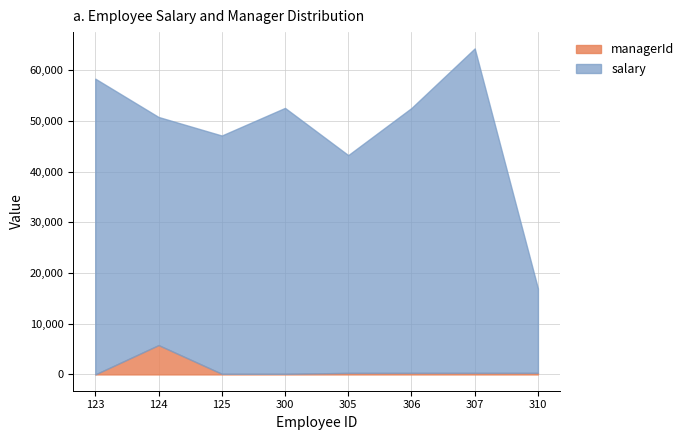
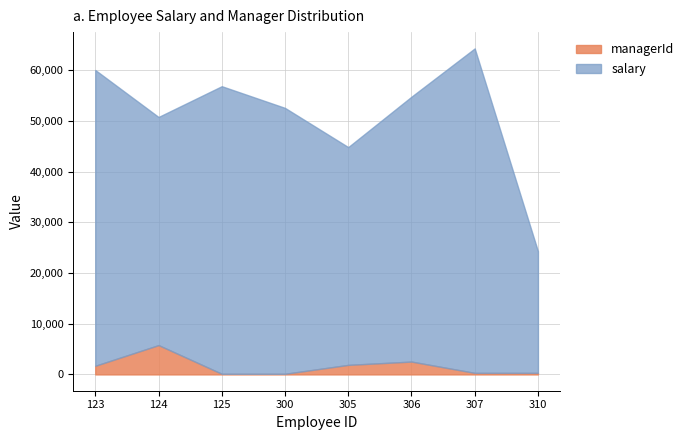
  {
    "managerId": {
-     "123": "0",
+     "123": "2,000",
      "124": "6,000",
-     "305": "0",
-     "306": "0"
+     "305": "2,000",
+     "306": "3,000"
    },
    "salary": {
      "123": "58,000",
      "124": "45,000",
-     "125": "47,000",
+     "125": "57,000",
      "300": "52,000",
      "305": "43,000",
      "306": "52,000",
      "307": "64,000",
-     "310": "17,000"
+     "310": "24,000"
    }
  }
